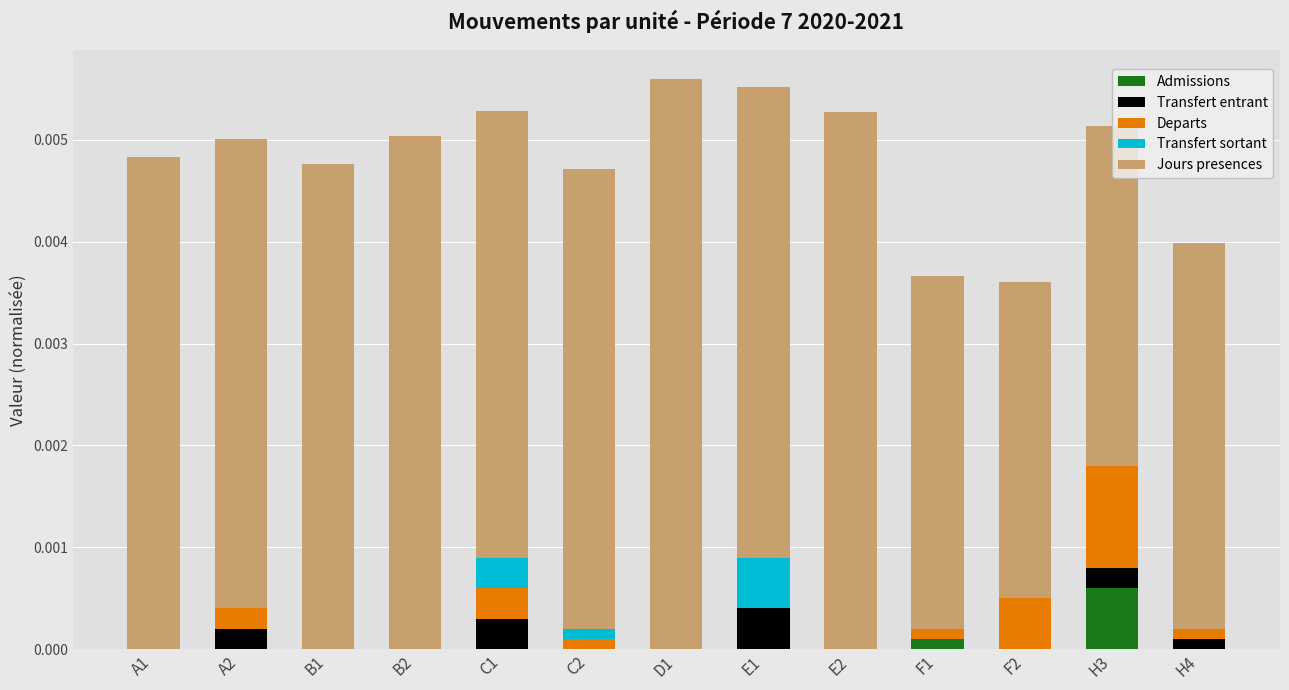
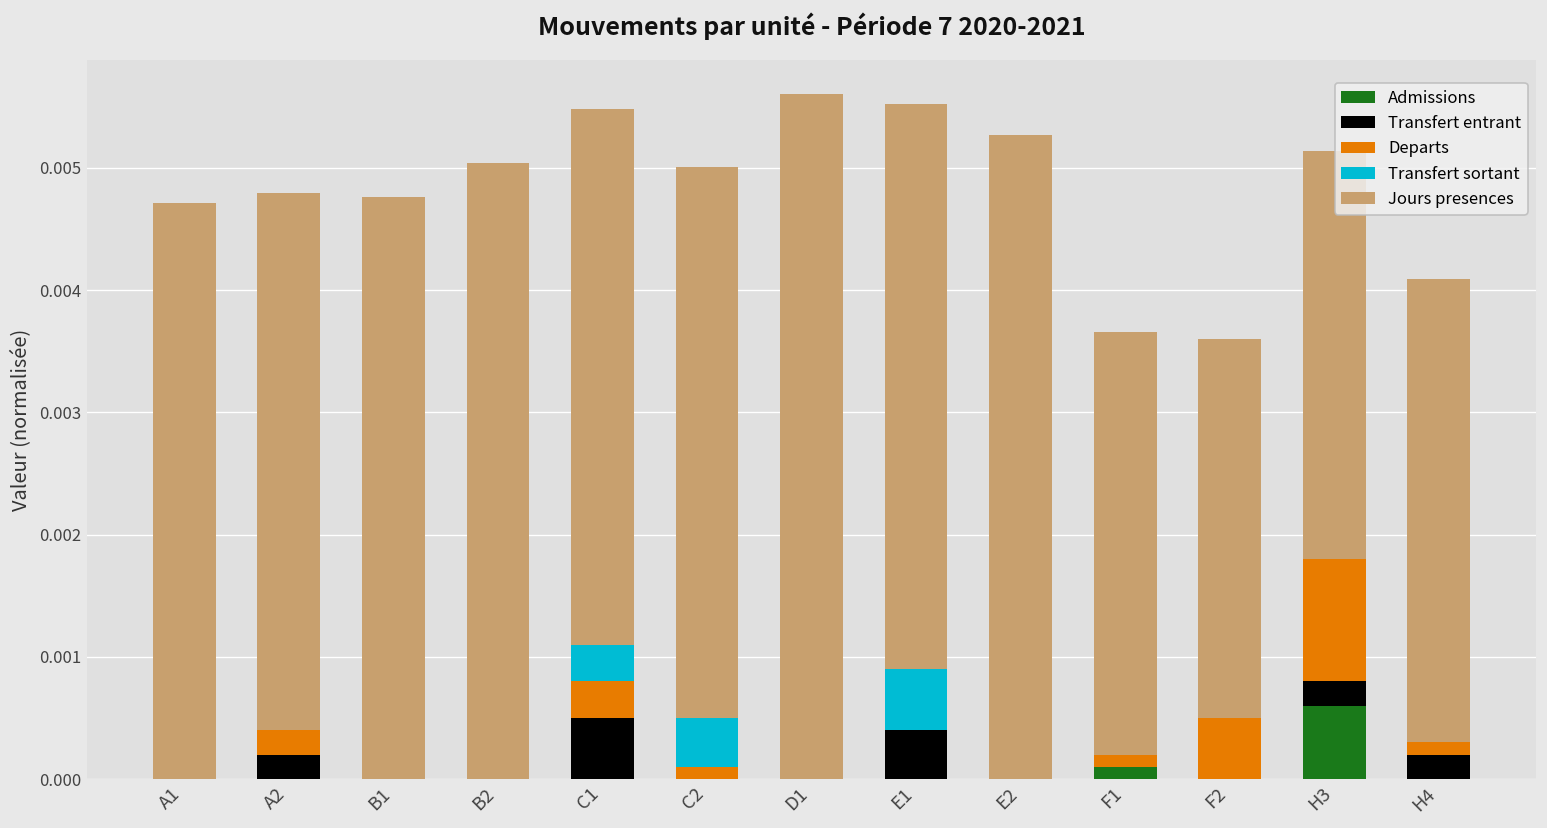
  {
    "Transfert entrant": {
      "A1": 0.00000,
      "A2": 0.00020,
      "B1": 0.00000,
      "B2": 0.00000,
-     "C1": 0.00030,
+     "C1": 0.00050,
      "C2": 0.00000,
      "D1": 0.00000,
      "E1": 0.00040,
      "E2": 0.00000,
      "F1": 0.00000,
      "F2": 0.00000,
      "H3": 0.00020,
-     "H4": 0.00010
+     "H4": 0.00020
    },
    "Departs": {
      "A1": 0.00000,
      "A2": 0.00020,
      "B1": 0.00000,
      "B2": 0.00000,
      "C1": 0.00030,
      "C2": 0.00010,
      "D1": 0.00000,
      "E1": 0.00000,
      "E2": 0.00000,
      "F1": 0.00010,
      "F2": 0.00050,
      "H3": 0.00100,
      "H4": 0.00010
    },
    "Transfert sortant": {
      "A1": 0.00000,
      "A2": 0.00000,
      "B1": 0.00000,
      "B2": 0.00000,
      "C1": 0.00030,
-     "C2": 0.00010,
+     "C2": 0.00040,
      "D1": 0.00000,
      "E1": 0.00050,
      "E2": 0.00000,
      "F1": 0.00000,
      "F2": 0.00000,
      "H3": 0.00000,
      "H4": 0.00000
    },
    "Jours presences": {
-     "A1": 0.00483,
-     "A2": 0.00461,
+     "A1": 0.00471,
+     "A2": 0.00439,
      "B1": 0.00476,
      "B2": 0.00504,
      "C1": 0.00438,
      "C2": 0.00451,
      "D1": 0.00560,
      "E1": 0.00462,
      "E2": 0.00527,
      "F1": 0.00346,
      "F2": 0.00310,
      "H3": 0.00334,
      "H4": 0.00379
    }
  }
